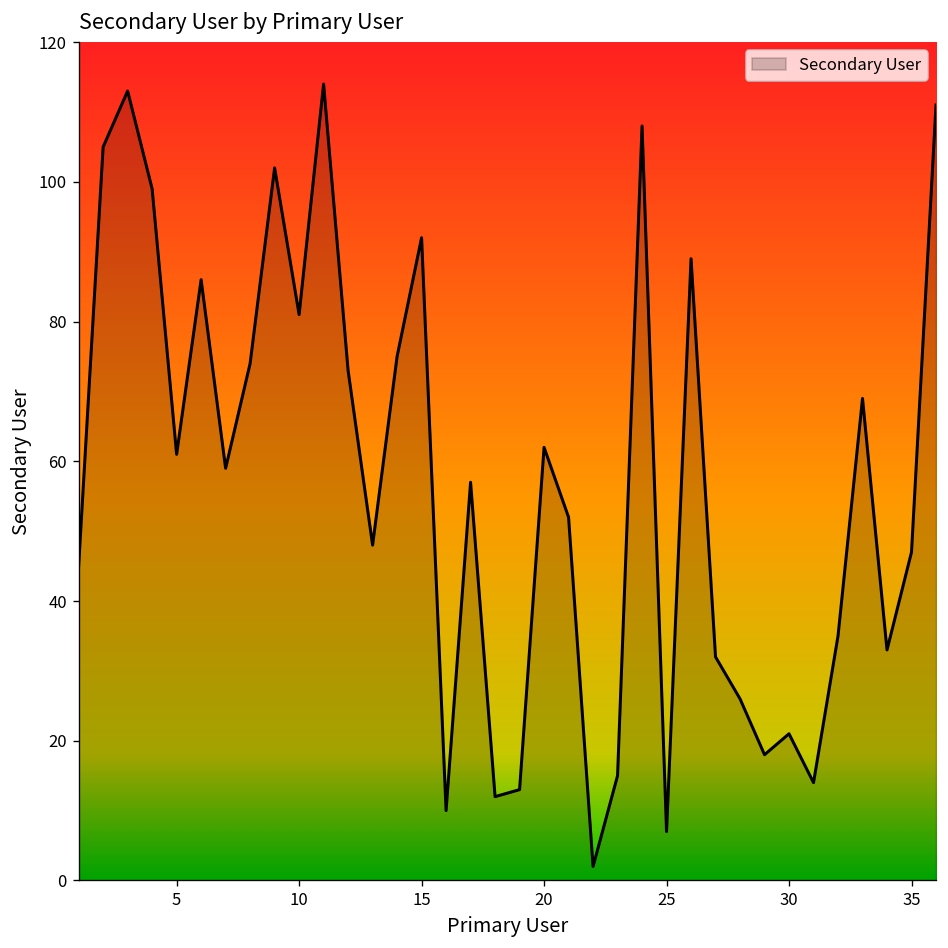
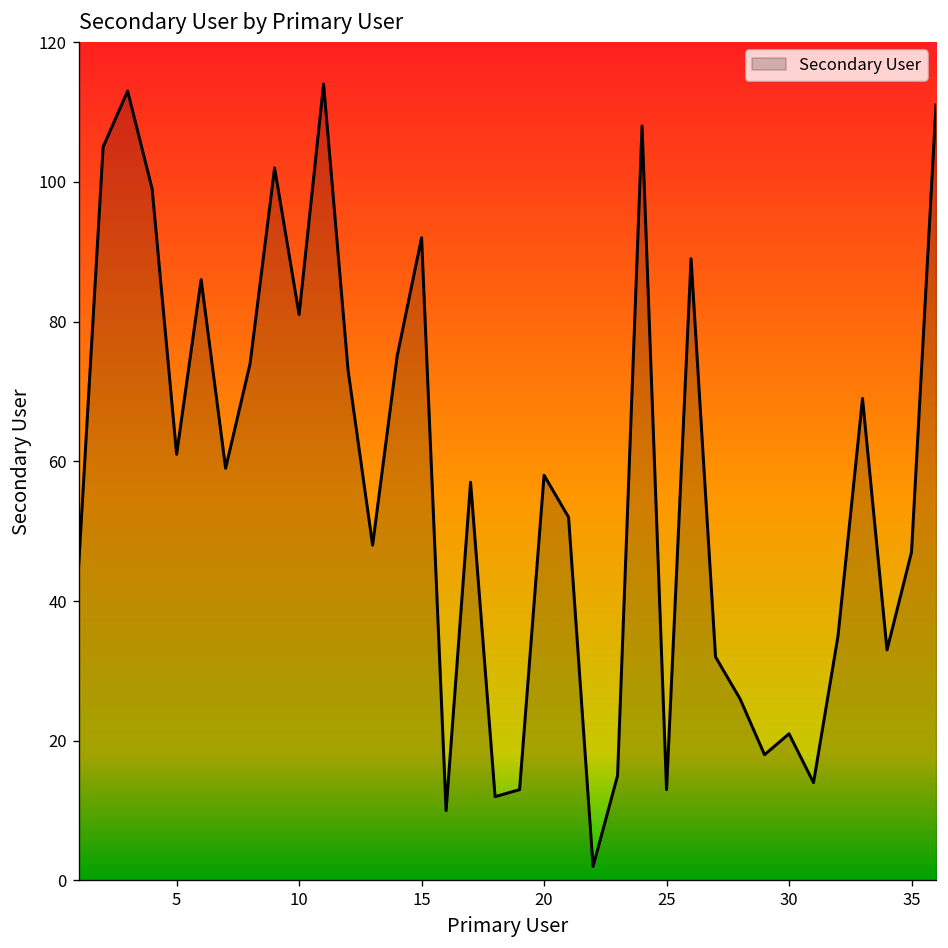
  {
    "5": 61,
    "10": 81,
    "15": 92,
-   "20": 62,
-   "25": 7,
+   "20": 58,
+   "25": 13,
    "30": 21,
    "35": 47
  }
